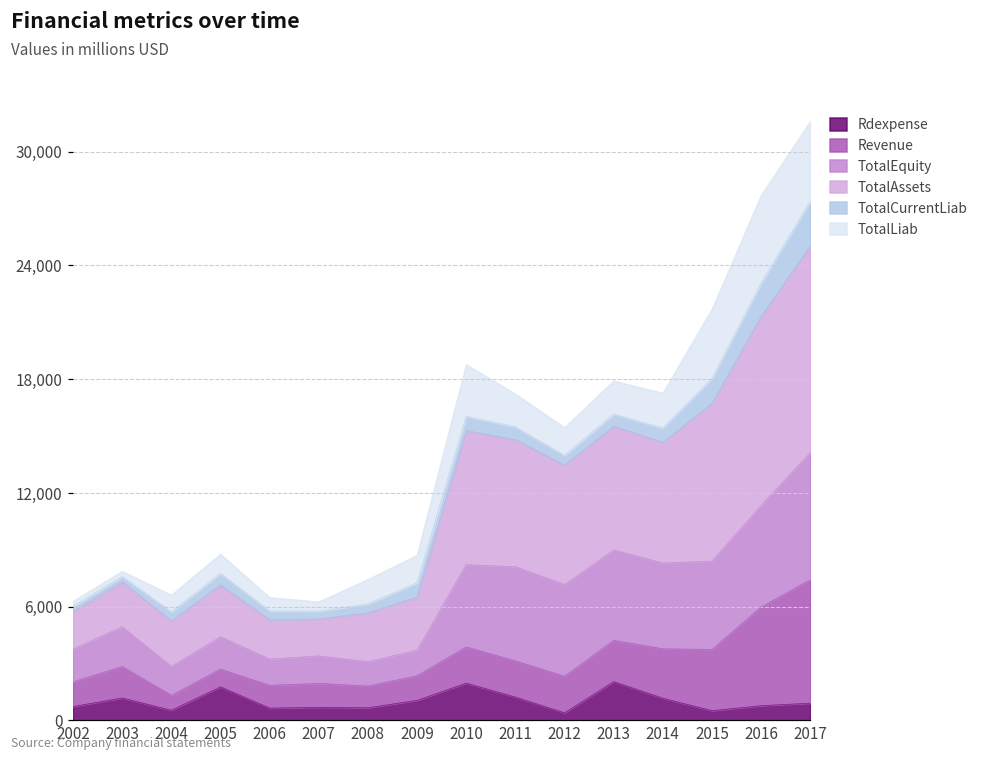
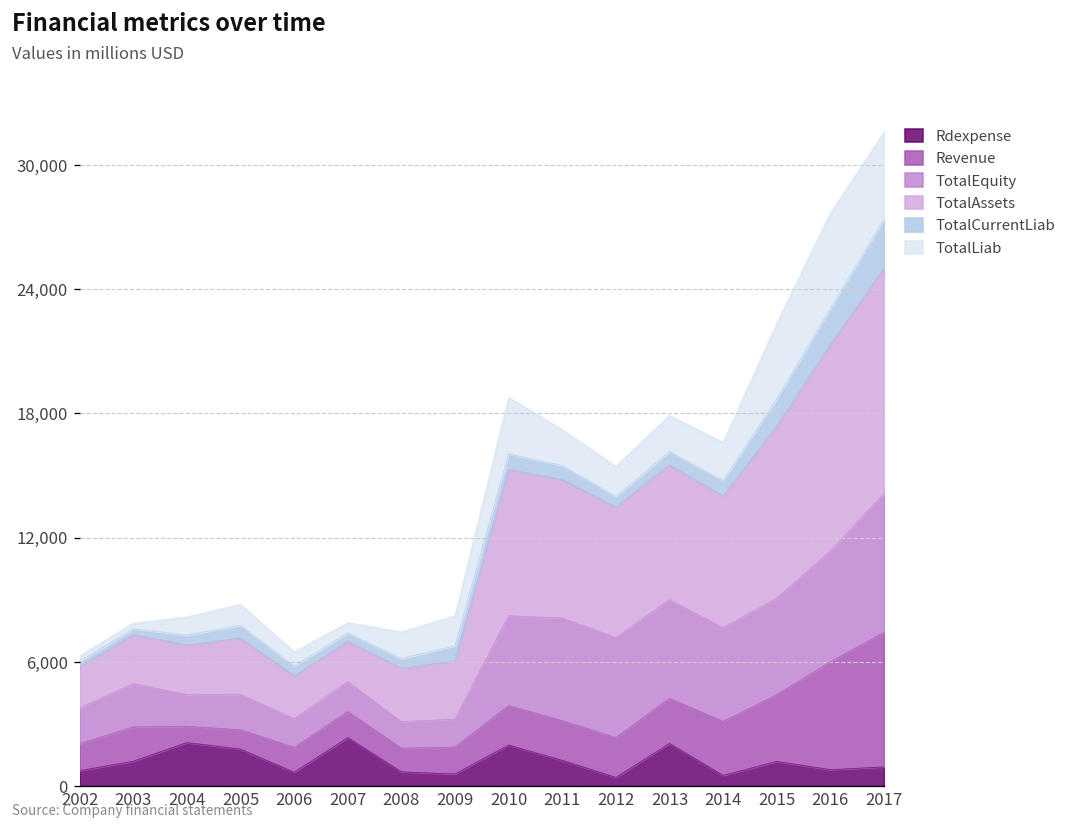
  {
    "Rdexpense": {
      "2002": "700",
      "2003": "1,200",
-     "2004": "500",
+     "2004": "2,100",
      "2005": "1,800",
      "2006": "700",
-     "2007": "700",
+     "2007": "2,300",
      "2008": "700",
-     "2009": "1,100",
+     "2009": "600",
      "2010": "2,000",
      "2011": "1,200",
      "2012": "400",
      "2013": "2,000",
-     "2014": "1,200",
-     "2015": "500",
+     "2014": "500",
+     "2015": "1,200",
      "2016": "800",
      "2017": "900"
    }
  }
